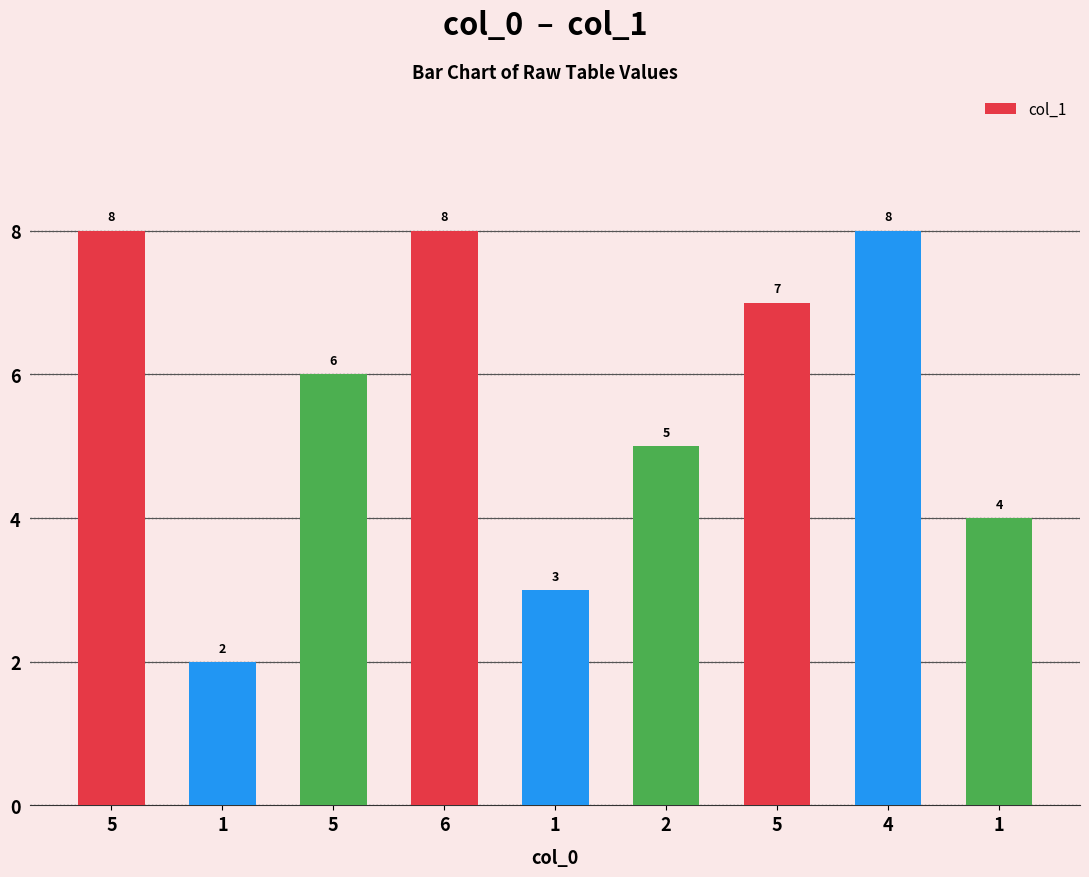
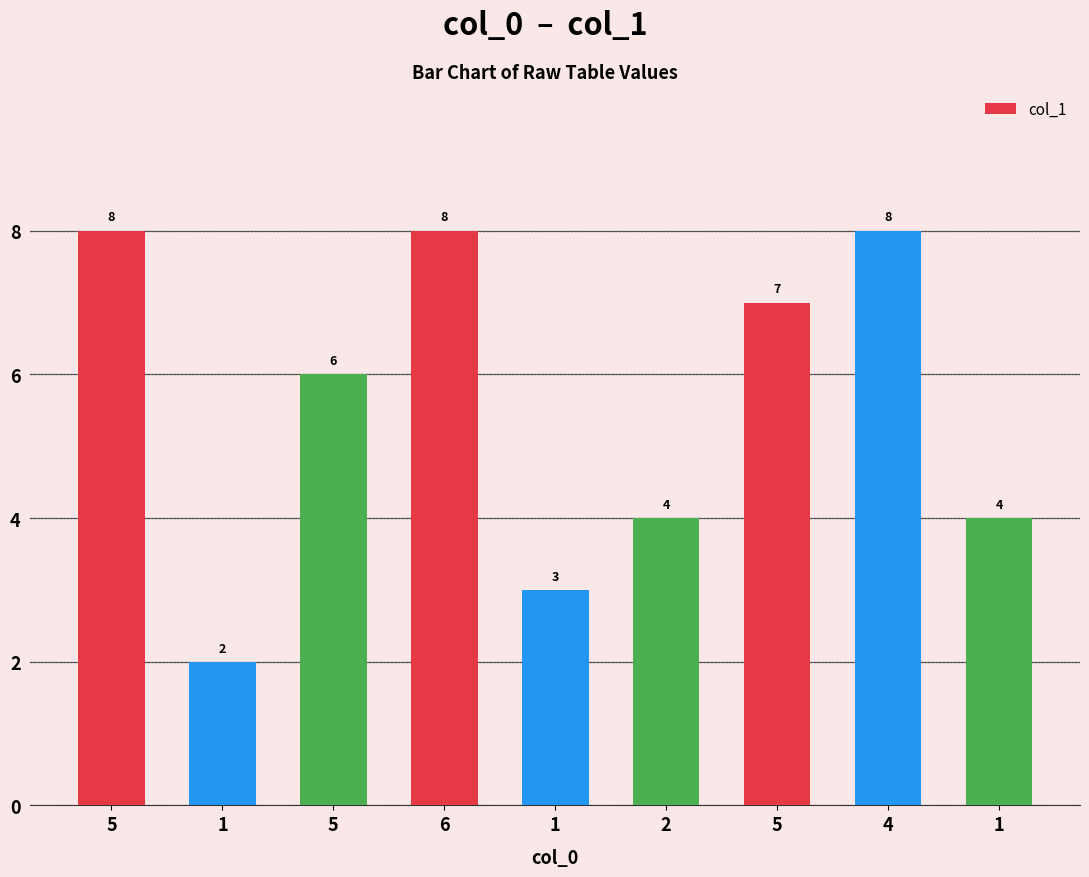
  {
    "6": 8,
-   "2": 5,
+   "2": 4,
    "4": 8
  }
